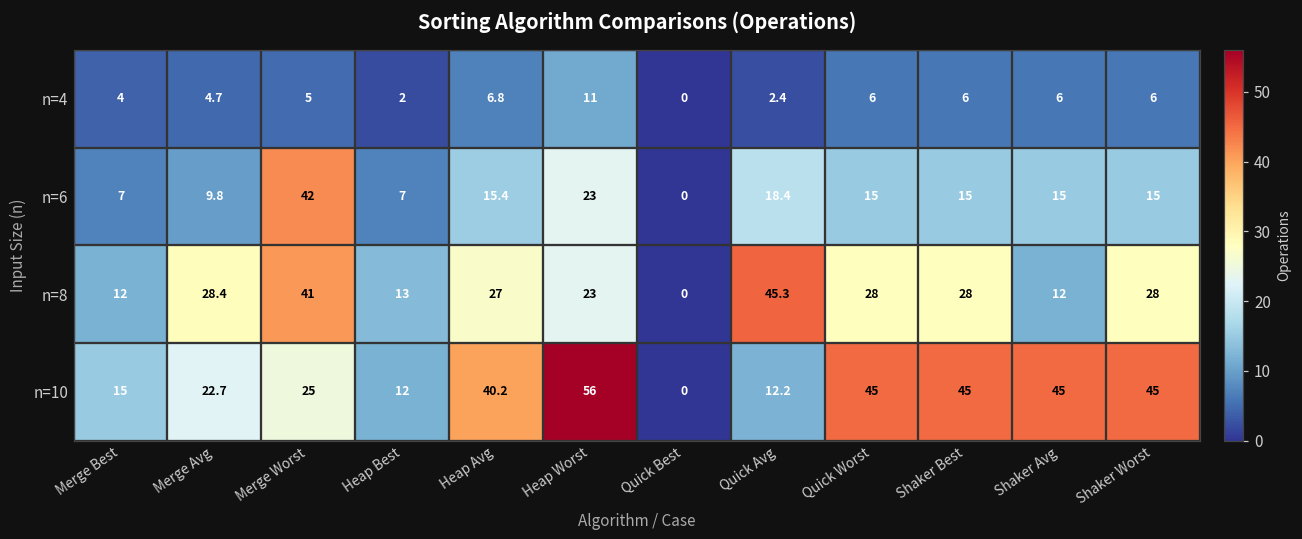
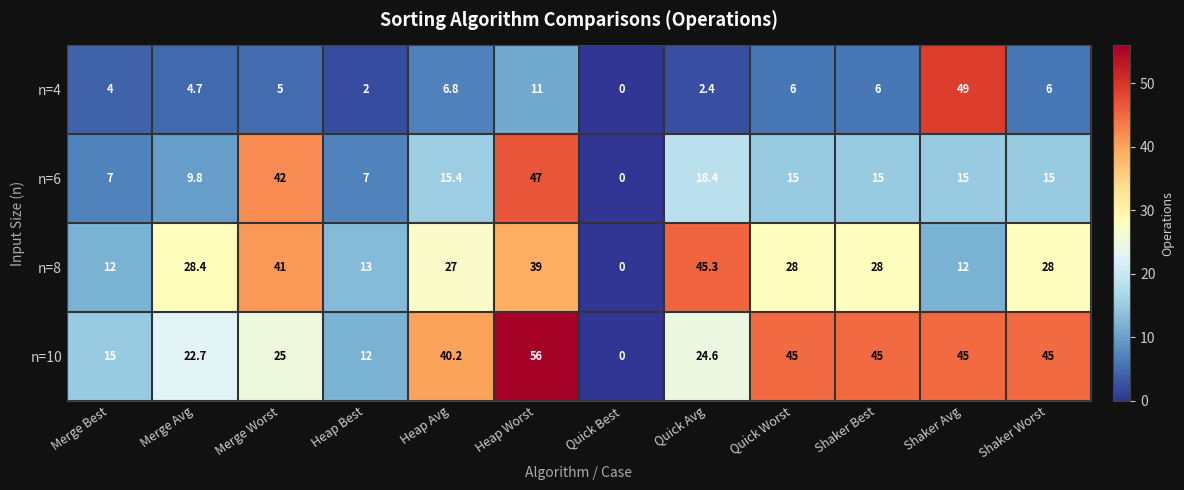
  {
    "n=4": {
      "Merge Best": 4,
      "Merge Avg": 4.7,
      "Merge Worst": 5,
      "Heap Best": 2,
      "Heap Avg": 6.8,
      "Heap Worst": 11,
      "Quick Best": 0,
      "Quick Avg": 2.4,
      "Quick Worst": 6,
      "Shaker Best": 6,
-     "Shaker Avg": 6,
+     "Shaker Avg": 49,
      "Shaker Worst": 6
    },
    "n=6": {
      "Merge Best": 7,
      "Merge Avg": 9.8,
      "Merge Worst": 42,
      "Heap Best": 7,
      "Heap Avg": 15.4,
-     "Heap Worst": 23,
+     "Heap Worst": 47,
      "Quick Best": 0,
      "Quick Avg": 18.4,
      "Quick Worst": 15,
      "Shaker Best": 15,
      "Shaker Avg": 15,
      "Shaker Worst": 15
    },
    "n=8": {
      "Merge Best": 12,
      "Merge Avg": 28.4,
      "Merge Worst": 41,
      "Heap Best": 13,
      "Heap Avg": 27,
-     "Heap Worst": 23,
+     "Heap Worst": 39,
      "Quick Best": 0,
      "Quick Avg": 45.3,
      "Quick Worst": 28,
      "Shaker Best": 28,
      "Shaker Avg": 12,
      "Shaker Worst": 28
    },
    "n=10": {
      "Merge Best": 15,
      "Merge Avg": 22.7,
      "Merge Worst": 25,
      "Heap Best": 12,
      "Heap Avg": 40.2,
      "Heap Worst": 56,
      "Quick Best": 0,
-     "Quick Avg": 12.2,
+     "Quick Avg": 24.6,
      "Quick Worst": 45,
      "Shaker Best": 45,
      "Shaker Avg": 45,
      "Shaker Worst": 45
    }
  }
